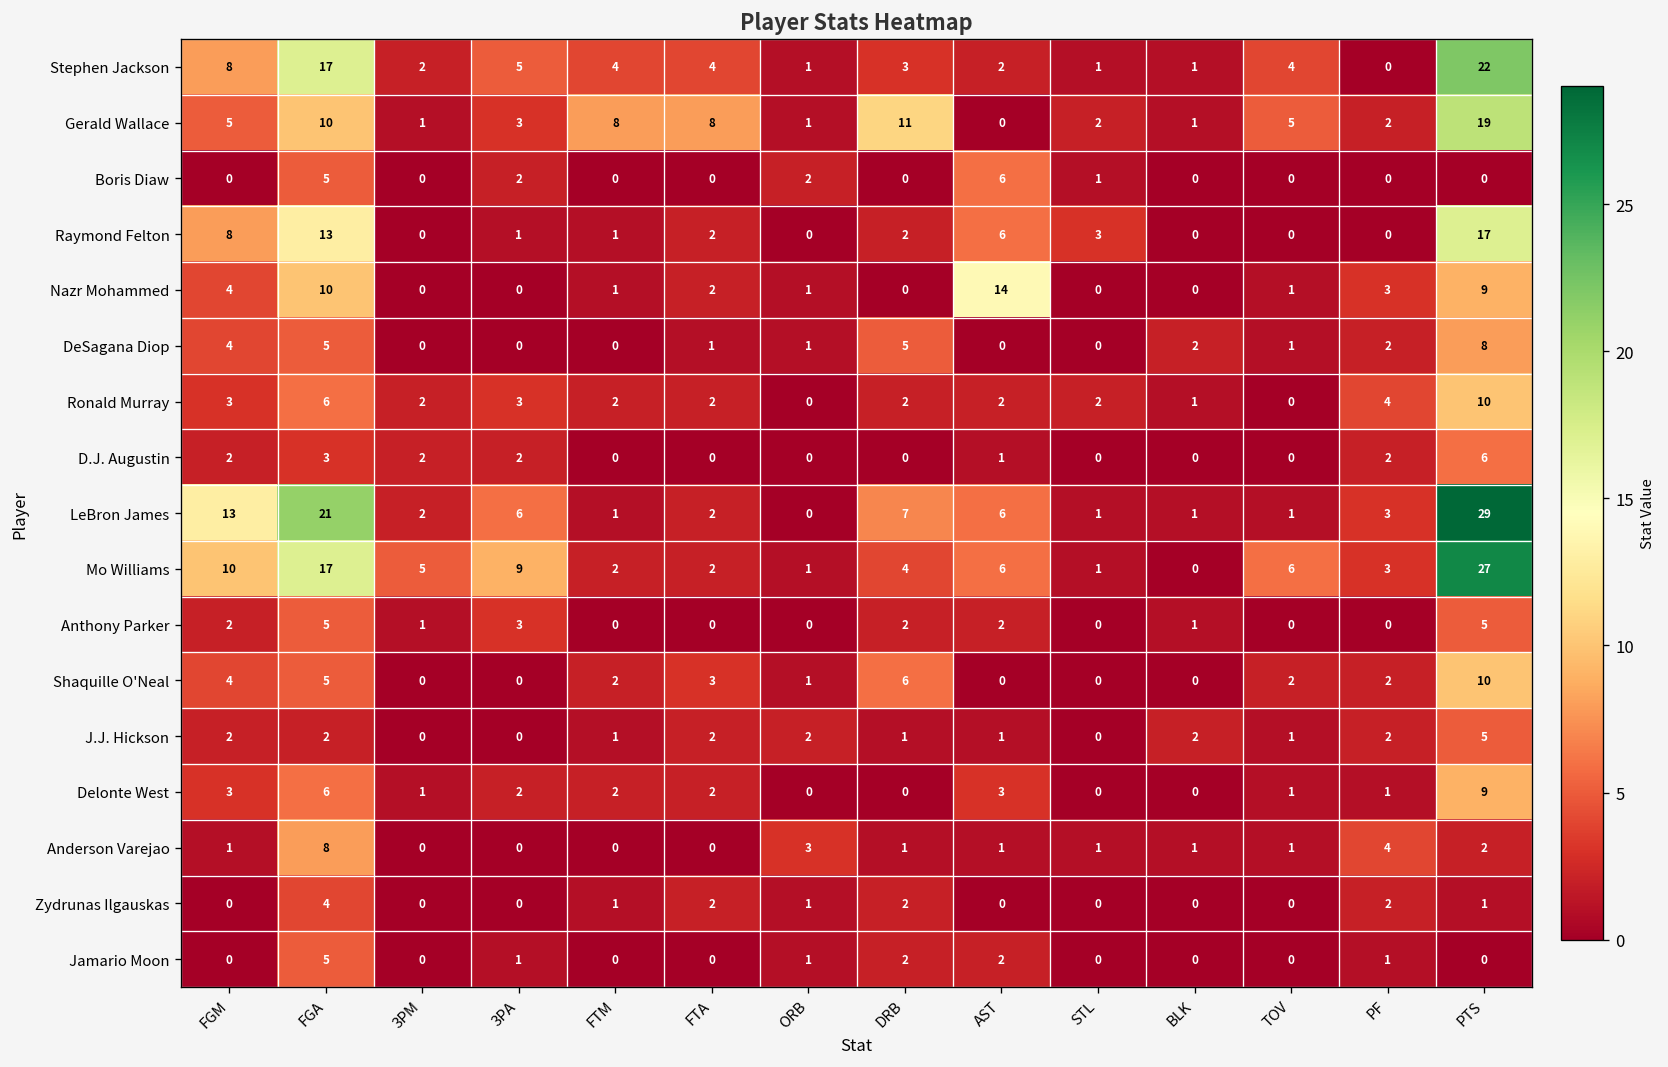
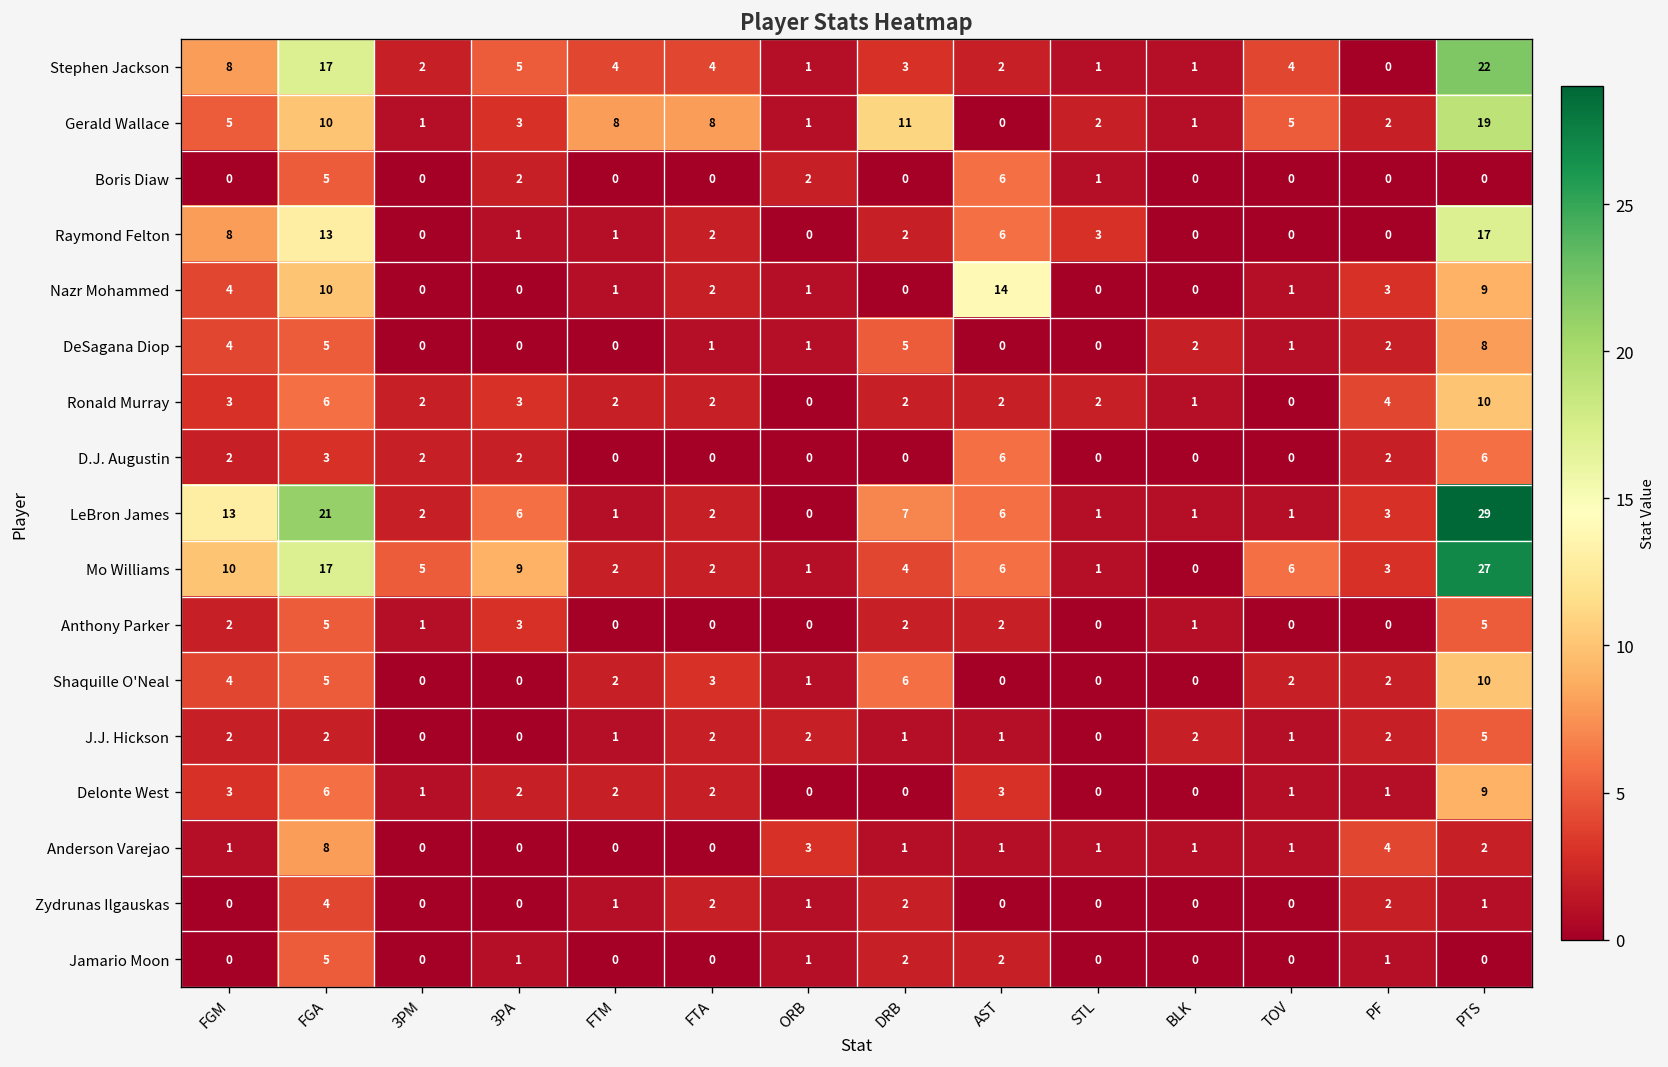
  {
    "D.J. Augustin": {
      "FGM": 2,
      "FGA": 3,
      "3PM": 2,
      "3PA": 2,
      "FTM": 0,
      "FTA": 0,
      "ORB": 0,
      "DRB": 0,
-     "AST": 1,
+     "AST": 6,
      "STL": 0,
      "BLK": 0,
      "TOV": 0,
      "PF": 2,
      "PTS": 6
    }
  }
